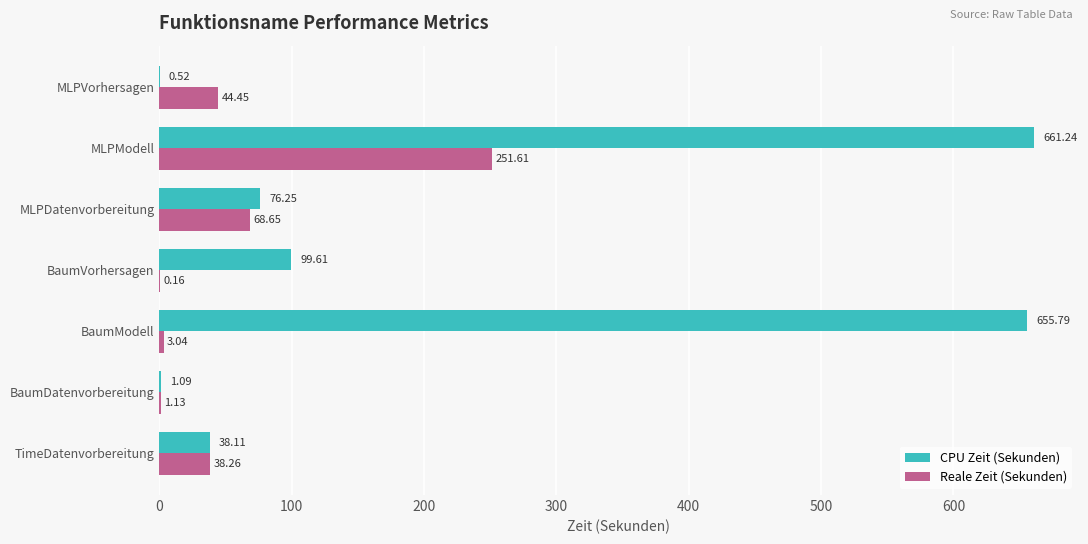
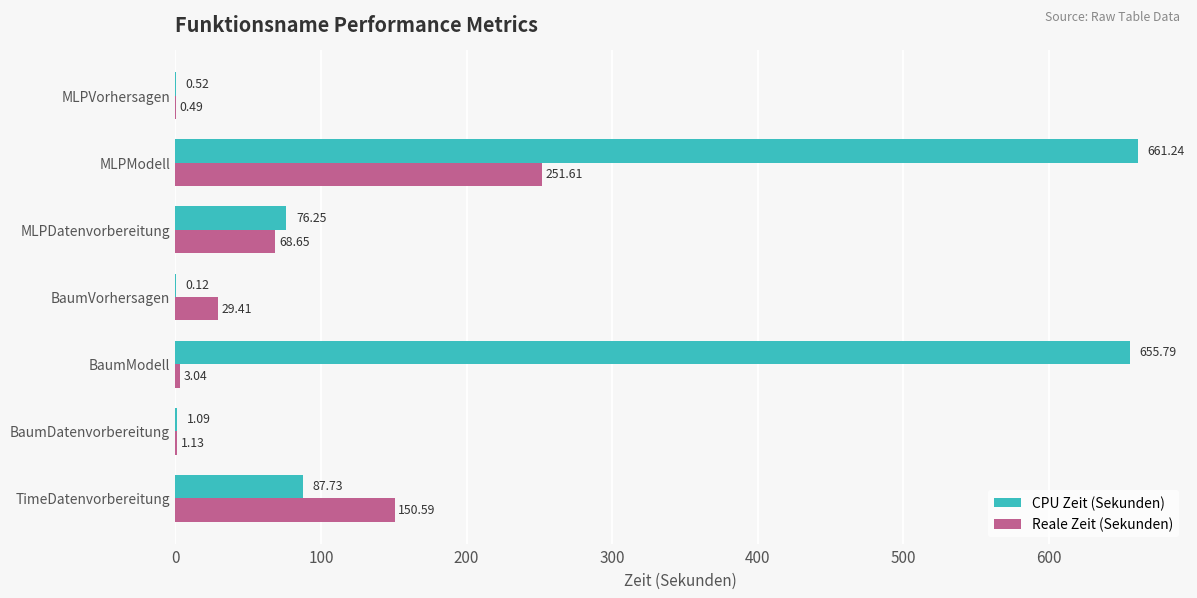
  {
    "CPU Zeit (Sekunden)": {
      "MLPVorhersagen": 0.52,
      "MLPModell": 661.24,
      "MLPDatenvorbereitung": 76.25,
-     "BaumVorhersagen": 99.61,
+     "BaumVorhersagen": 0.12,
      "BaumModell": 655.79,
      "BaumDatenvorbereitung": 1.09,
-     "TimeDatenvorbereitung": 38.11
+     "TimeDatenvorbereitung": 87.73
    },
    "Reale Zeit (Sekunden)": {
-     "MLPVorhersagen": 44.45,
+     "MLPVorhersagen": 0.49,
      "MLPModell": 251.61,
      "MLPDatenvorbereitung": 68.65,
-     "BaumVorhersagen": 0.16,
+     "BaumVorhersagen": 29.41,
      "BaumModell": 3.04,
      "BaumDatenvorbereitung": 1.13,
-     "TimeDatenvorbereitung": 38.26
+     "TimeDatenvorbereitung": 150.59
    }
  }
